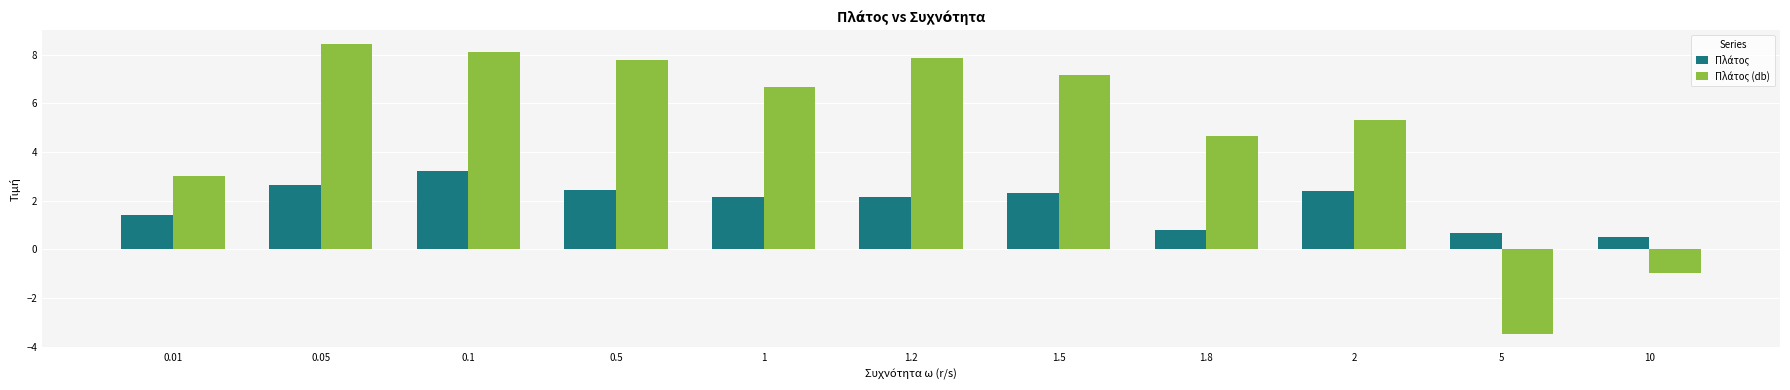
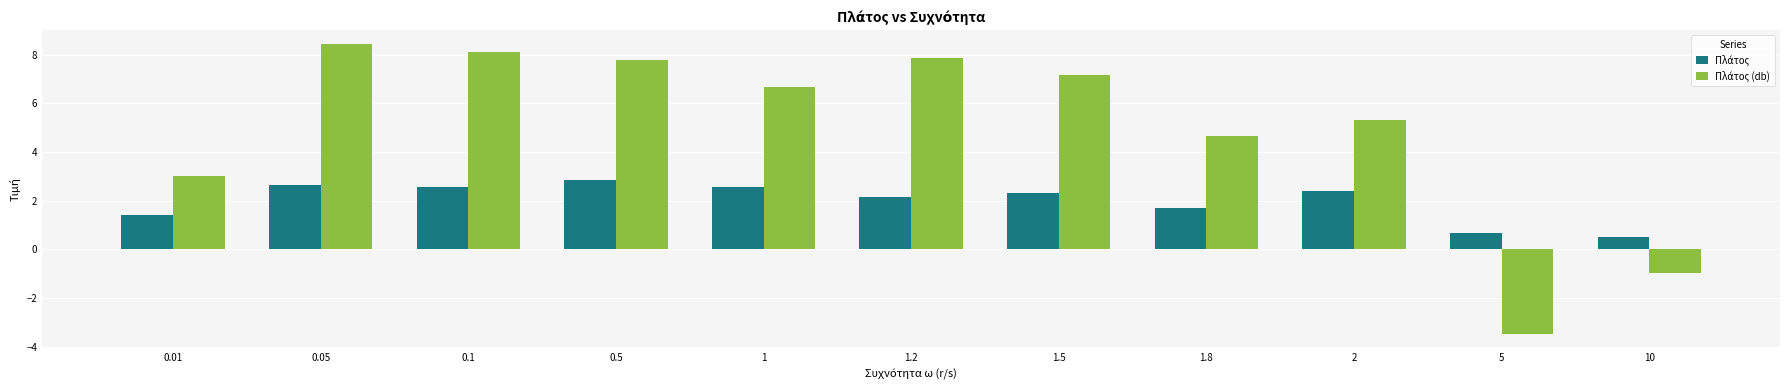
  {
    "Πλάτος": {
      "0.01": 1.4,
      "0.05": 2.6,
-     "0.1": 3.2,
-     "0.5": 2.4,
-     "1": 2.2,
+     "0.1": 2.5,
+     "0.5": 2.9,
+     "1": 2.6,
      "1.2": 2.2,
      "1.5": 2.3,
-     "1.8": 0.8,
+     "1.8": 1.7,
      "2": 2.4,
      "5": 0.7,
      "10": 0.5
    },
    "Πλάτος (db)": {
      "0.01": 3.0,
      "0.05": 8.4,
      "0.1": 8.1,
      "0.5": 7.8,
      "1": 6.7,
      "1.2": 7.9,
      "1.5": 7.1,
      "1.8": 4.7,
      "2": 5.3,
      "5": -3.5,
      "10": -1.0
    }
  }
